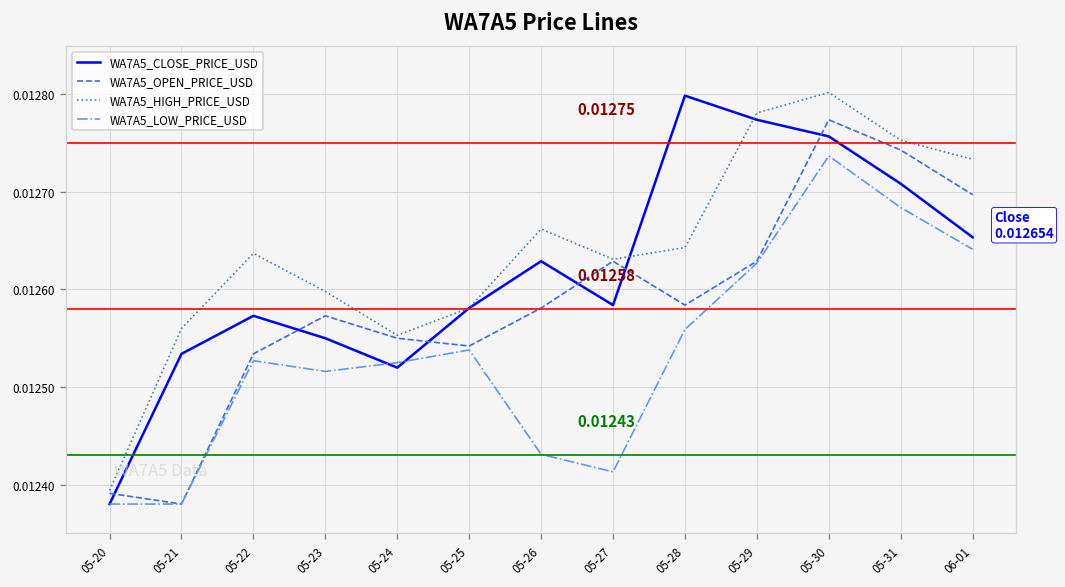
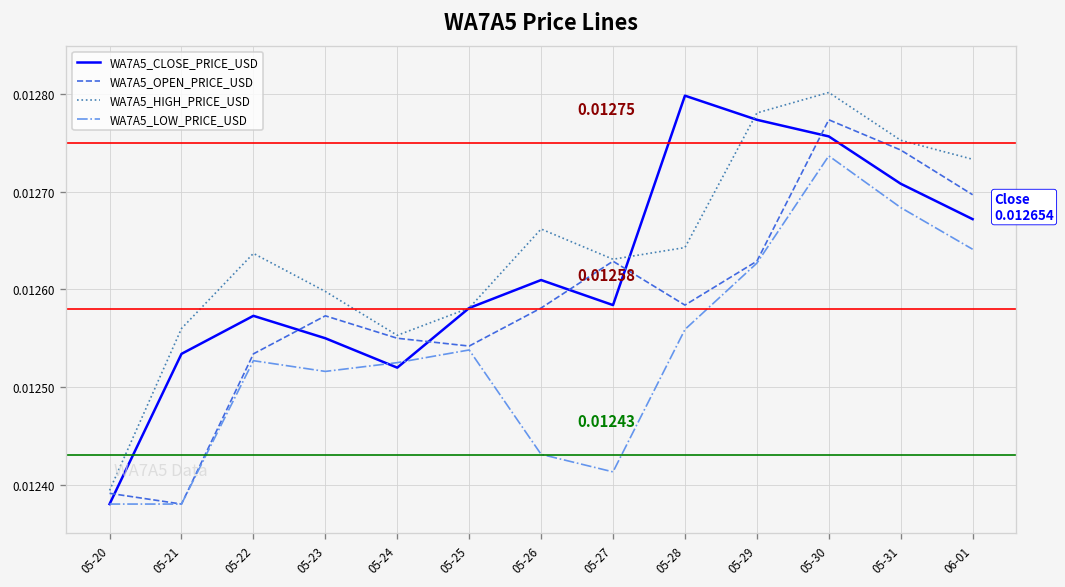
  {
    "WA7A5_CLOSE_PRICE_USD": {
      "05-21": 0.01253,
      "05-22": 0.01257,
      "05-23": 0.01255,
      "05-24": 0.01252,
-     "05-26": 0.01263,
+     "05-26": 0.01261,
      "05-28": 0.01280,
      "05-29": 0.01277,
      "05-30": 0.01276,
      "05-31": 0.01271,
-     "06-01": 0.01265
+     "06-01": 0.01267
    }
  }
